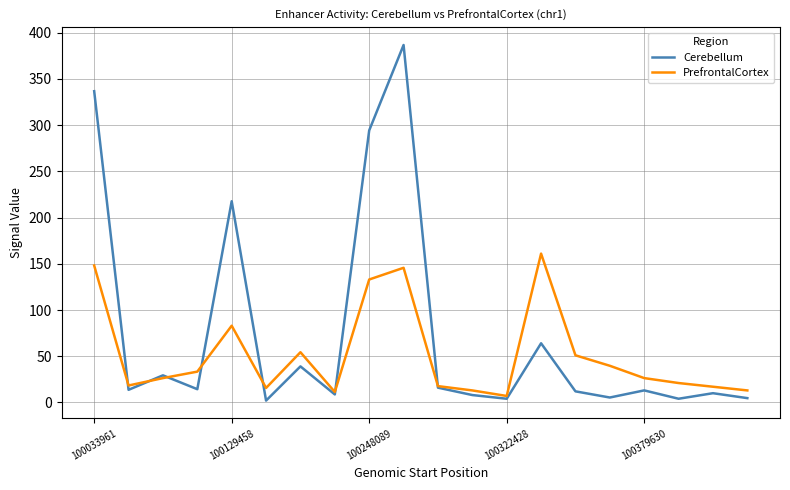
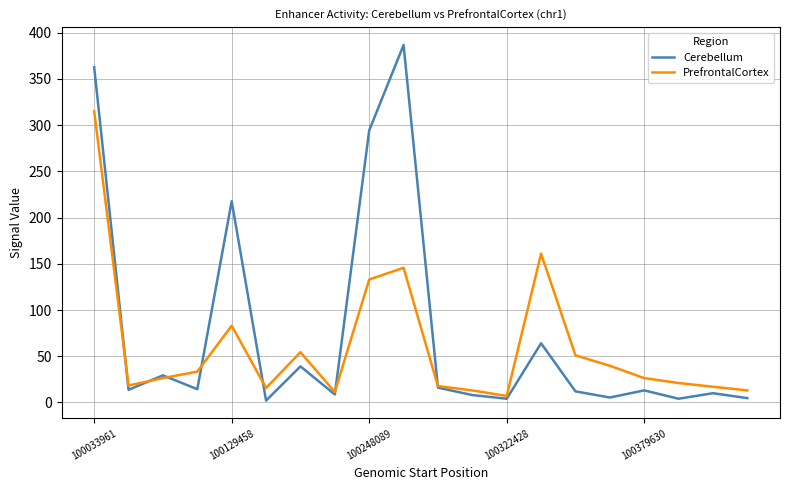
  {
    "Cerebellum": {
-     "100033961": 340,
+     "100033961": 360,
      "100129458": 220,
      "100248089": 290,
      "100322428": 0,
      "100379630": 10
    },
    "PrefrontalCortex": {
-     "100033961": 150,
+     "100033961": 320,
      "100129458": 80,
      "100248089": 130,
      "100322428": 10,
      "100379630": 30
    }
  }
